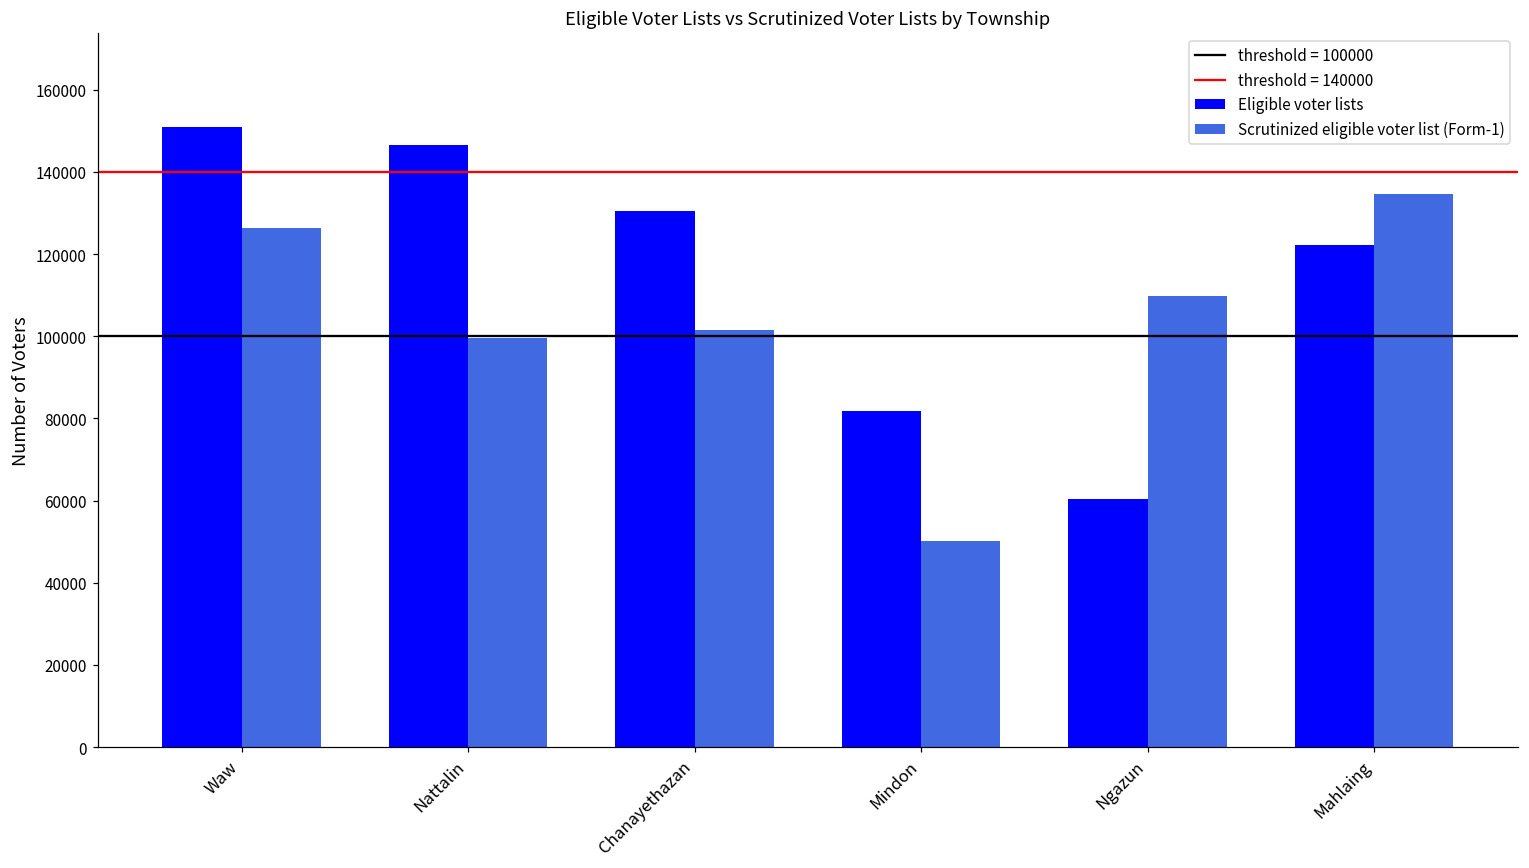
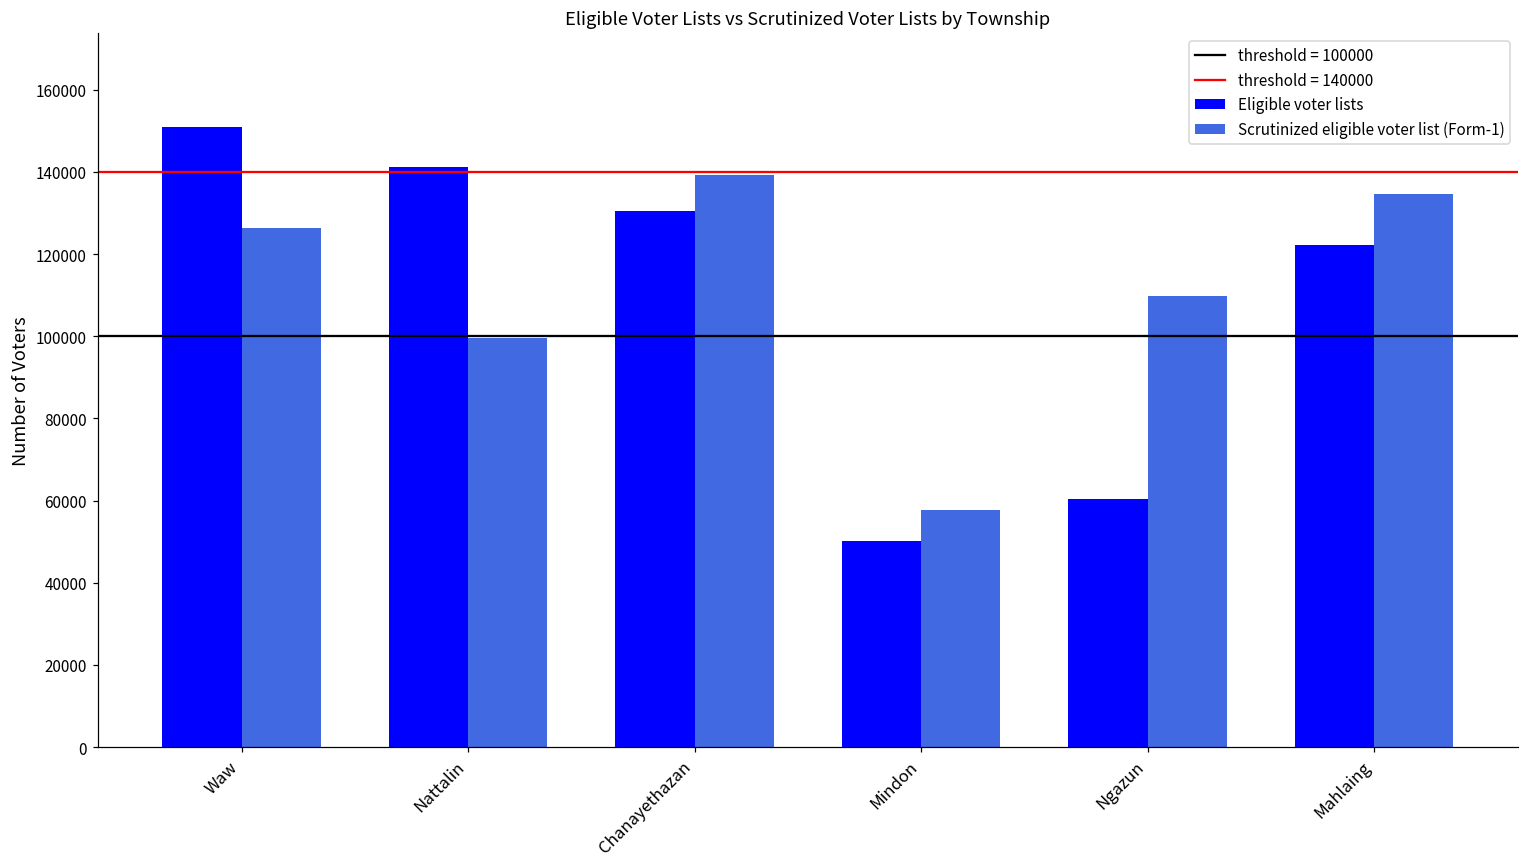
  {
    "Eligible voter lists": {
      "Waw": 151000,
-     "Nattalin": 147000,
+     "Nattalin": 141000,
      "Chanayethazan": 130000,
-     "Mindon": 82000,
+     "Mindon": 50000,
      "Ngazun": 60000,
      "Mahlaing": 122000
    },
    "Scrutinized eligible voter list (Form-1)": {
      "Waw": 126000,
      "Nattalin": 100000,
-     "Chanayethazan": 102000,
-     "Mindon": 50000,
+     "Chanayethazan": 139000,
+     "Mindon": 58000,
      "Ngazun": 110000,
      "Mahlaing": 135000
    }
  }
